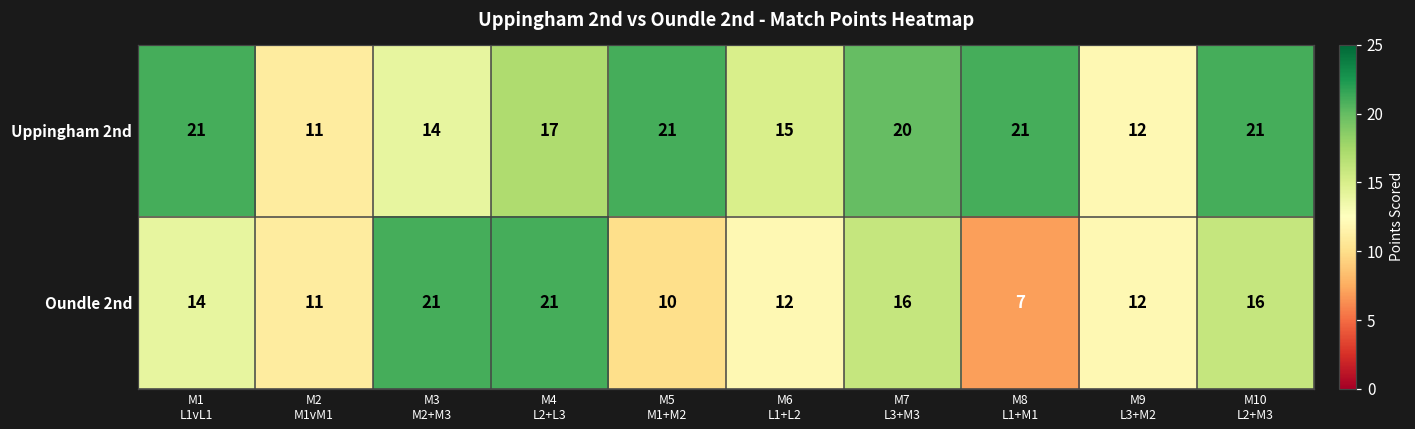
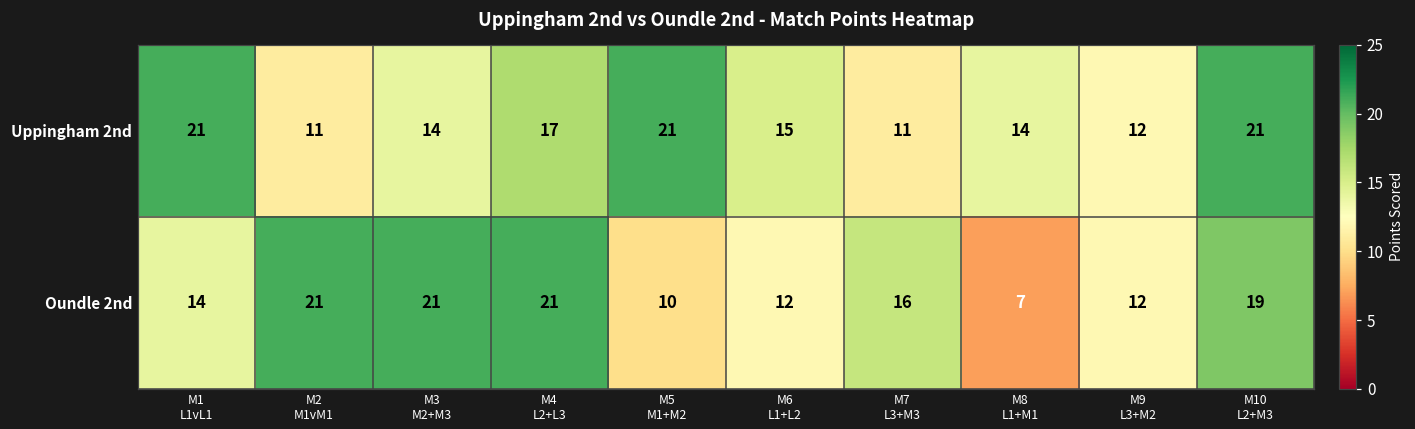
  {
    "Uppingham 2nd": {
      "M1 L1vL1": 21,
      "M2 M1vM1": 11,
      "M3 M2+M3": 14,
      "M4 L2+L3": 17,
      "M5 M1+M2": 21,
      "M6 L1+L2": 15,
-     "M7 L3+M3": 20,
-     "M8 L1+M1": 21,
+     "M7 L3+M3": 11,
+     "M8 L1+M1": 14,
      "M9 L3+M2": 12,
      "M10 L2+M3": 21
    },
    "Oundle 2nd": {
      "M1 L1vL1": 14,
-     "M2 M1vM1": 11,
+     "M2 M1vM1": 21,
      "M3 M2+M3": 21,
      "M4 L2+L3": 21,
      "M5 M1+M2": 10,
      "M6 L1+L2": 12,
      "M7 L3+M3": 16,
      "M8 L1+M1": 7,
      "M9 L3+M2": 12,
-     "M10 L2+M3": 16
+     "M10 L2+M3": 19
    }
  }
